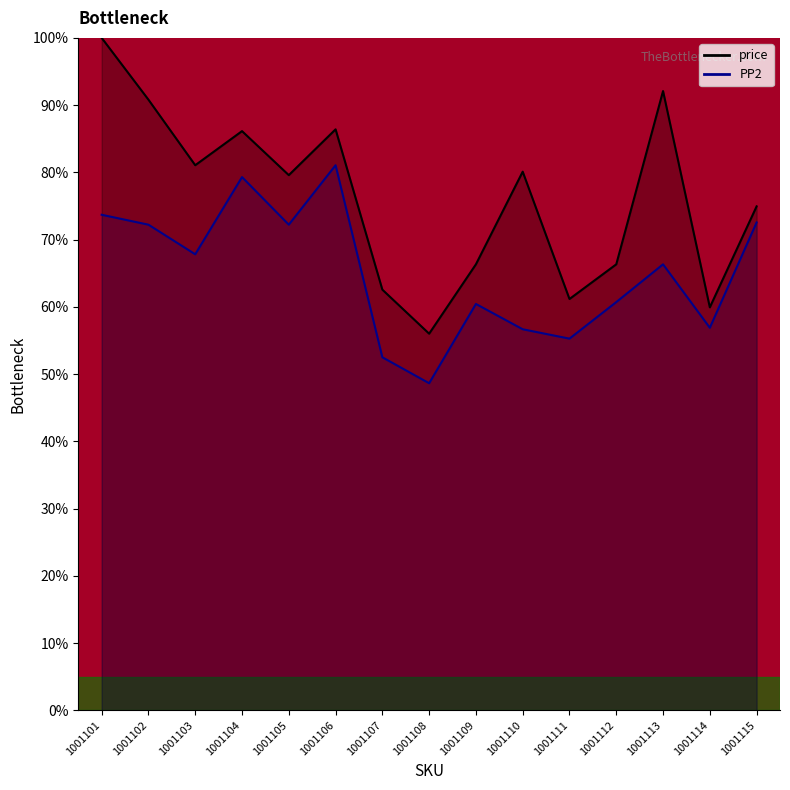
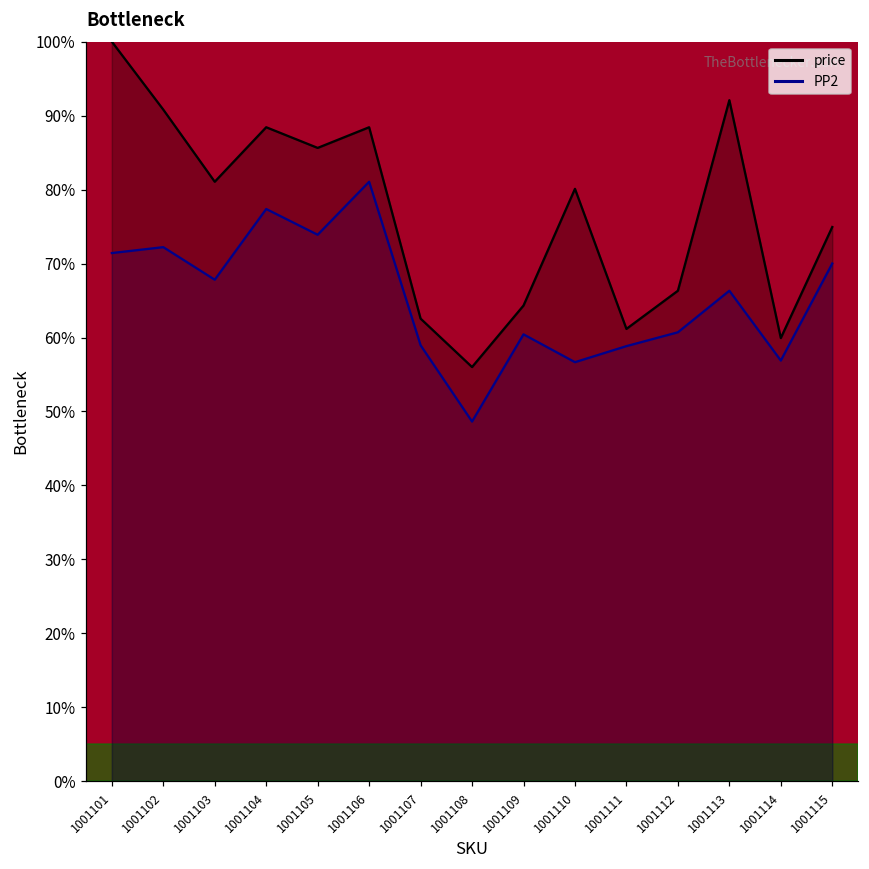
  {
    "price": {
      "1001101": "100%",
      "1001102": "91%",
      "1001103": "81%",
-     "1001104": "86%",
-     "1001105": "80%",
-     "1001106": "86%",
+     "1001104": "88%",
+     "1001105": "86%",
+     "1001106": "88%",
      "1001107": "63%",
      "1001108": "56%",
-     "1001109": "66%",
+     "1001109": "64%",
      "1001110": "80%",
      "1001111": "61%",
      "1001112": "66%",
      "1001113": "92%",
      "1001114": "60%",
      "1001115": "75%"
    },
    "PP2": {
-     "1001101": "74%",
+     "1001101": "71%",
      "1001102": "72%",
      "1001103": "68%",
-     "1001104": "79%",
-     "1001105": "72%",
+     "1001104": "77%",
+     "1001105": "74%",
      "1001106": "81%",
-     "1001107": "52%",
+     "1001107": "59%",
      "1001108": "49%",
      "1001109": "60%",
      "1001110": "57%",
-     "1001111": "55%",
+     "1001111": "59%",
      "1001112": "61%",
      "1001113": "66%",
      "1001114": "57%",
-     "1001115": "73%"
+     "1001115": "70%"
    }
  }
